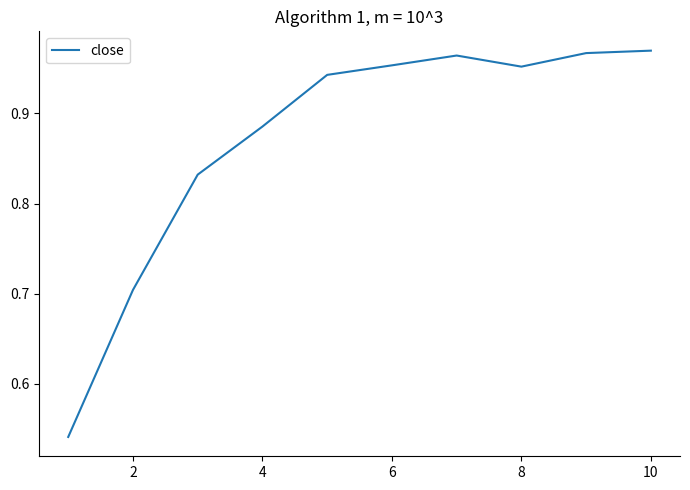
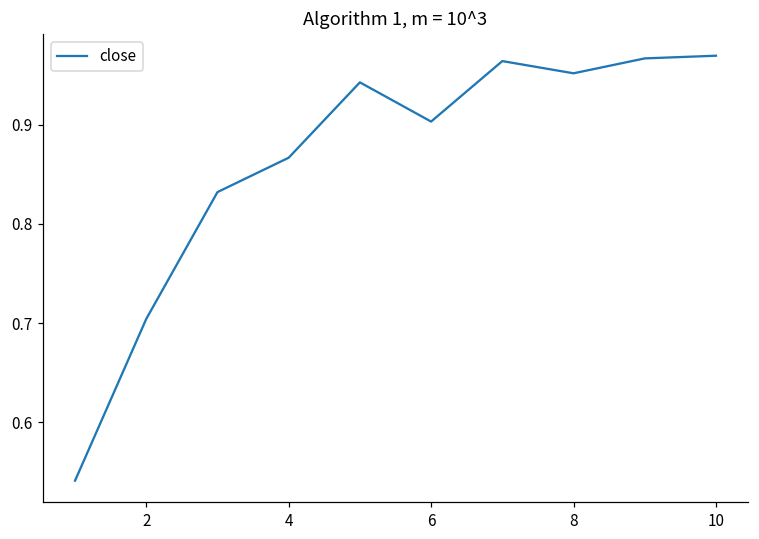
  {
    "2": 0.70,
-   "4": 0.89,
-   "6": 0.95,
+   "4": 0.87,
+   "6": 0.90,
    "8": 0.95,
    "10": 0.97
  }
